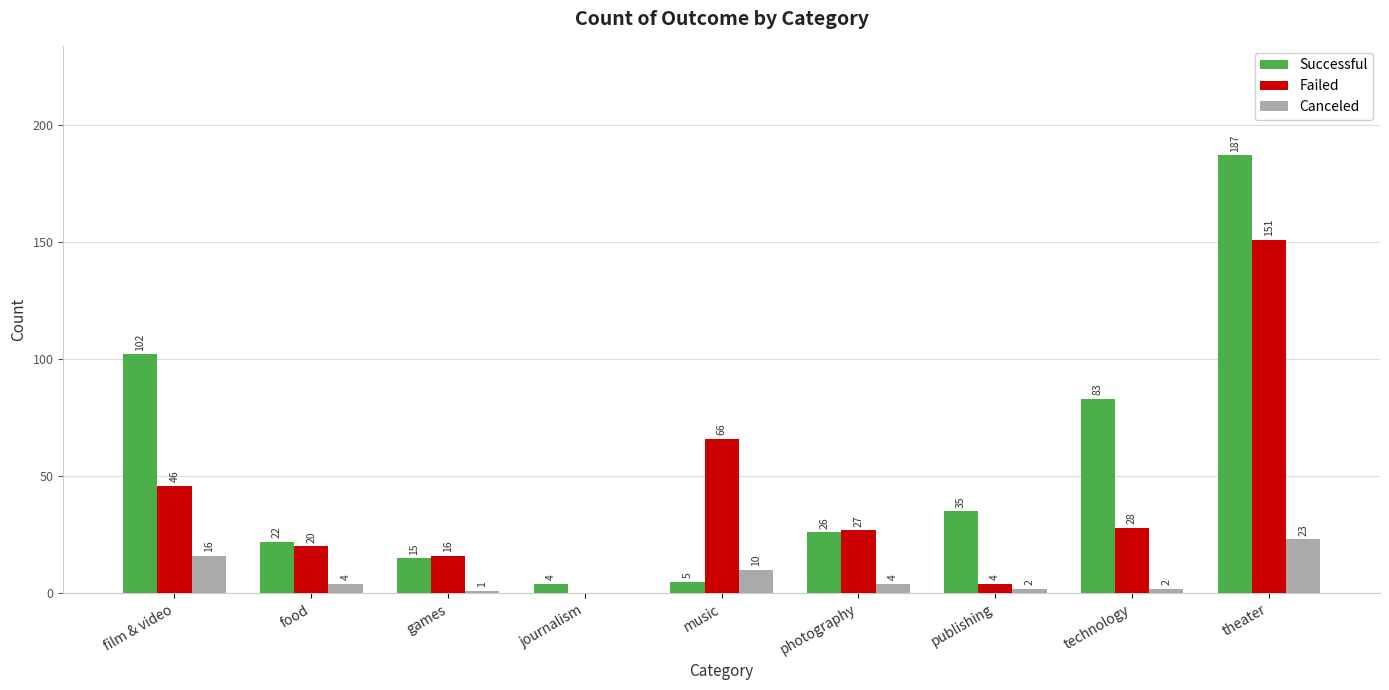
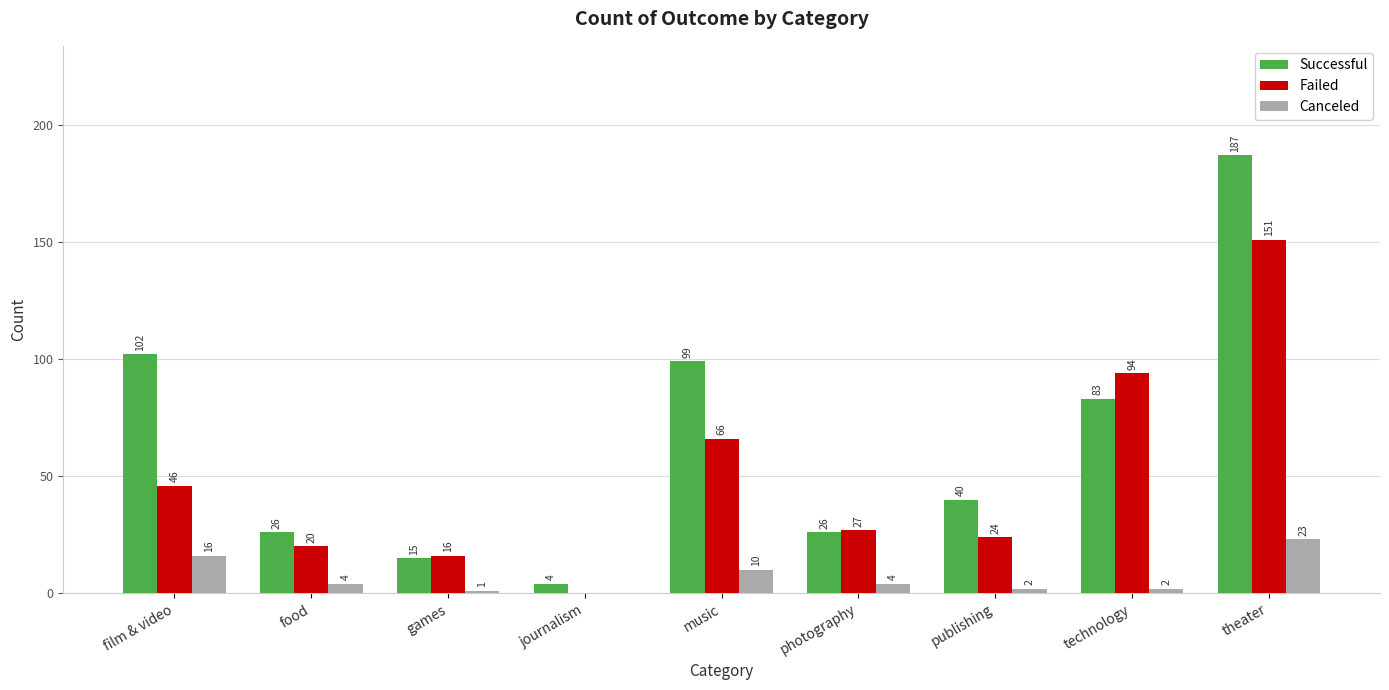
  {
    "Successful": {
      "film & video": 102,
-     "food": 22,
+     "food": 26,
      "games": 15,
      "journalism": 4,
-     "music": 5,
+     "music": 99,
      "photography": 26,
-     "publishing": 35,
+     "publishing": 40,
      "technology": 83,
      "theater": 187
    },
    "Failed": {
      "film & video": 46,
      "food": 20,
      "games": 16,
      "music": 66,
      "photography": 27,
-     "publishing": 4,
-     "technology": 28,
+     "publishing": 24,
+     "technology": 94,
      "theater": 151
    },
    "Canceled": {
      "film & video": 16,
      "food": 4,
      "games": 1,
      "music": 10,
      "photography": 4,
      "publishing": 2,
      "technology": 2,
      "theater": 23
    }
  }
